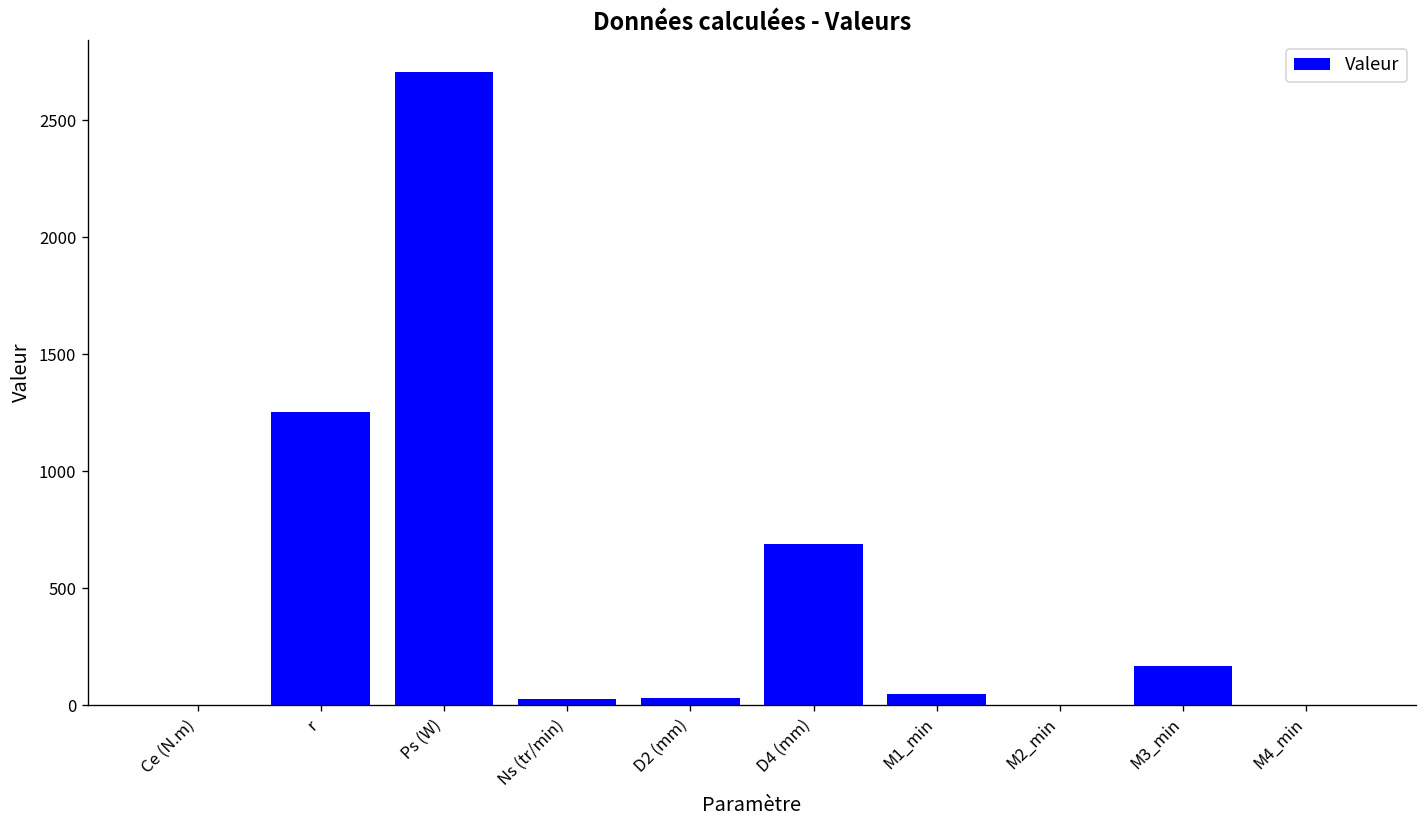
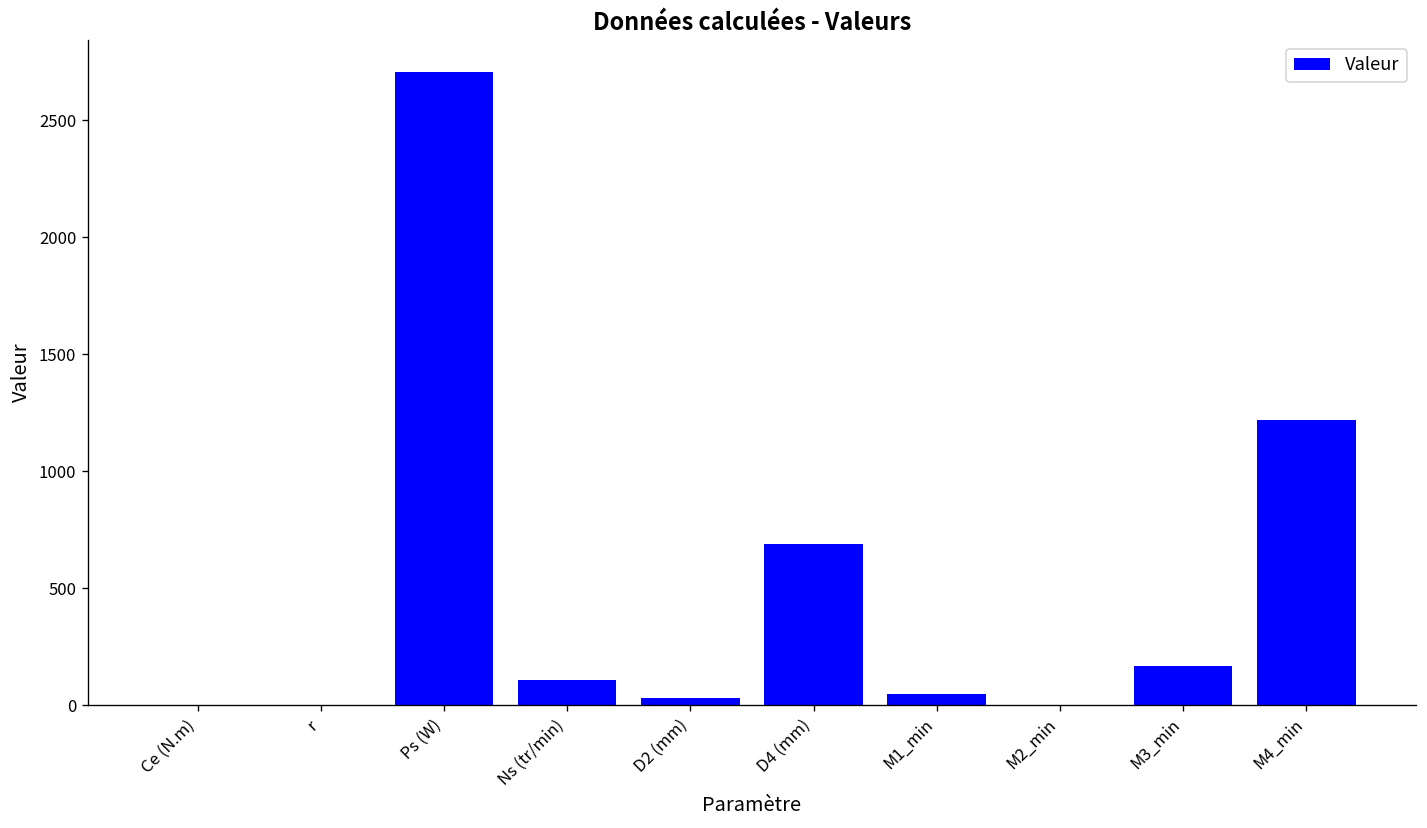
  {
-   "r": 1250,
+   "r": 0,
    "Ps (W)": 2710,
-   "Ns (tr/min)": 30,
+   "Ns (tr/min)": 110,
    "D2 (mm)": 30,
    "D4 (mm)": 690,
    "M1_min": 50,
    "M3_min": 170,
-   "M4_min": 0
+   "M4_min": 1220
  }
